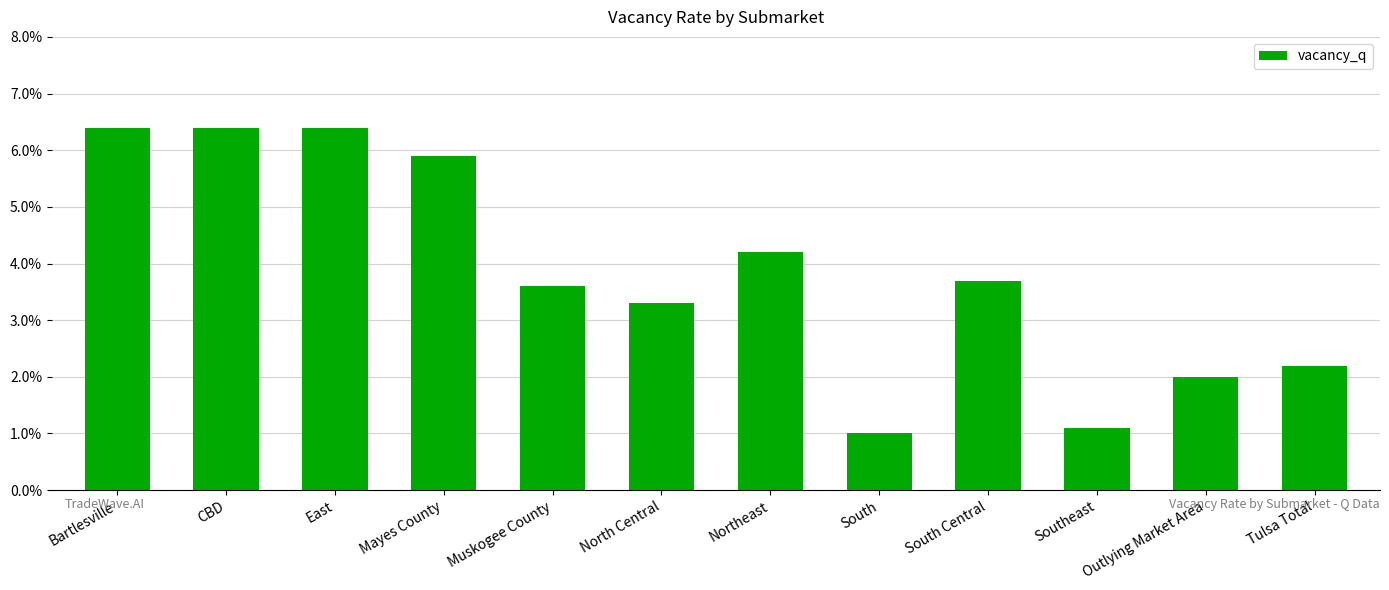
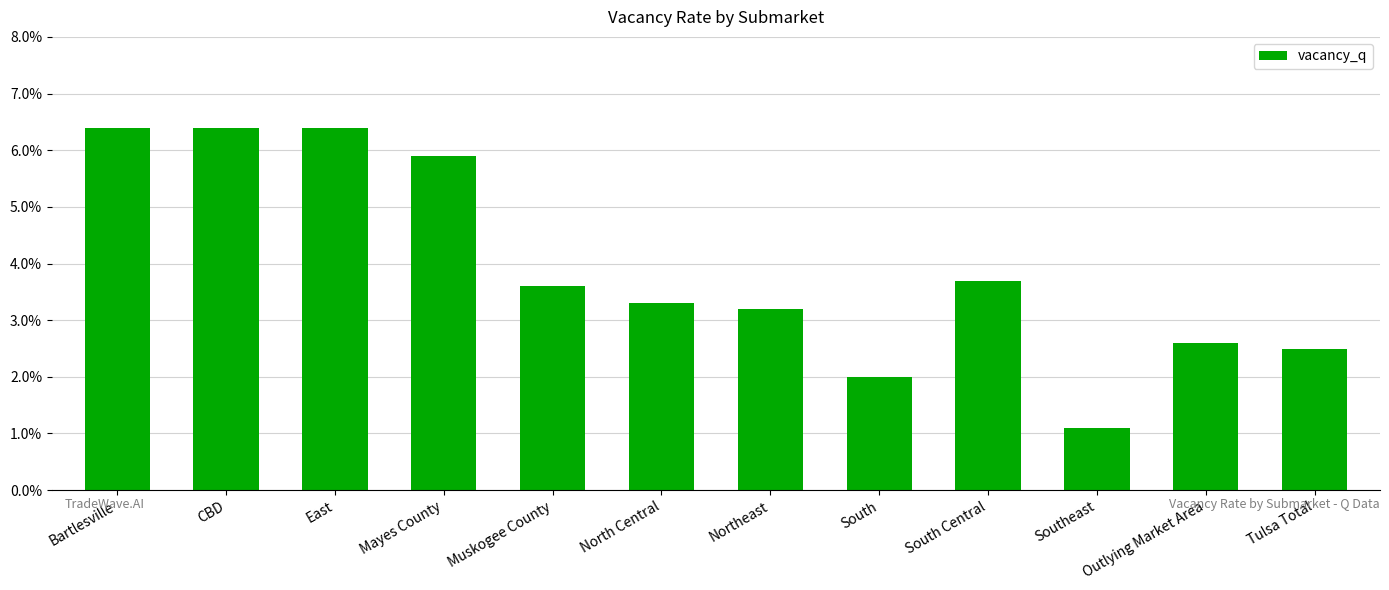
  {
    "Bartlesville": "6.4%",
    "CBD": "6.4%",
    "East": "6.4%",
    "Mayes County": "5.9%",
    "Muskogee County": "3.6%",
    "North Central": "3.3%",
-   "Northeast": "4.2%",
-   "South": "1.0%",
+   "Northeast": "3.2%",
+   "South": "2.0%",
    "South Central": "3.7%",
    "Southeast": "1.1%",
-   "Outlying Market Area": "2.0%",
-   "Tulsa Total": "2.2%"
+   "Outlying Market Area": "2.6%",
+   "Tulsa Total": "2.5%"
  }
